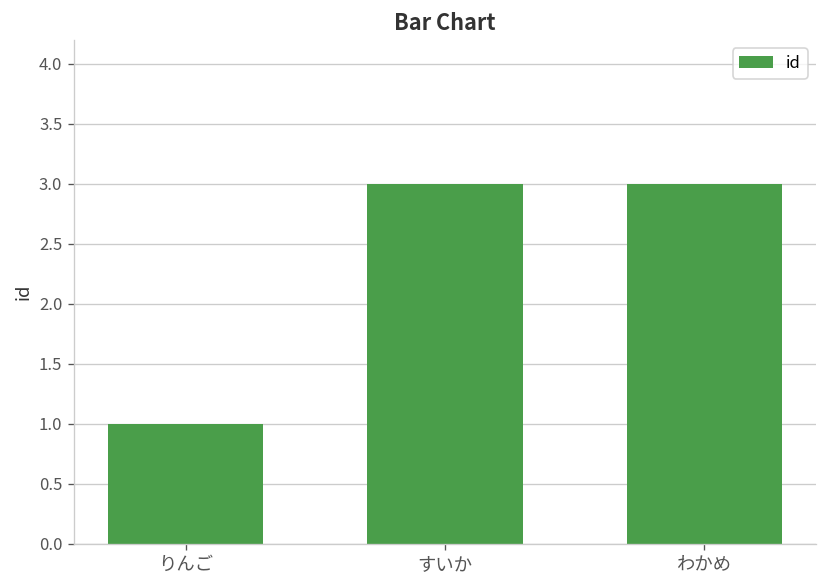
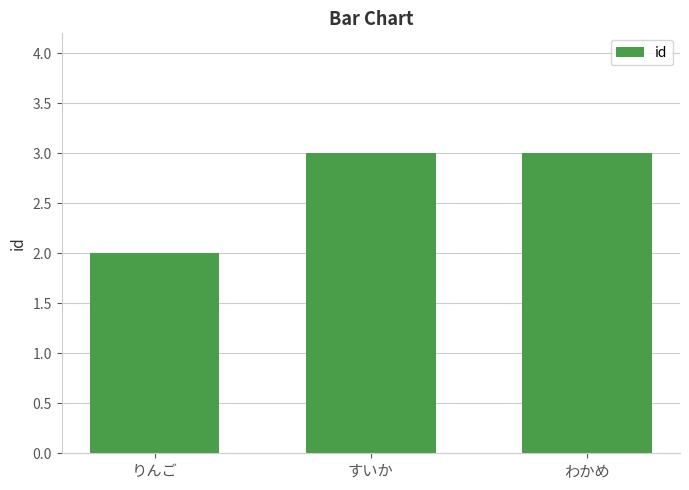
  {
-   "りんご": 1,
+   "りんご": 2,
    "すいか": 3,
    "わかめ": 3
  }
